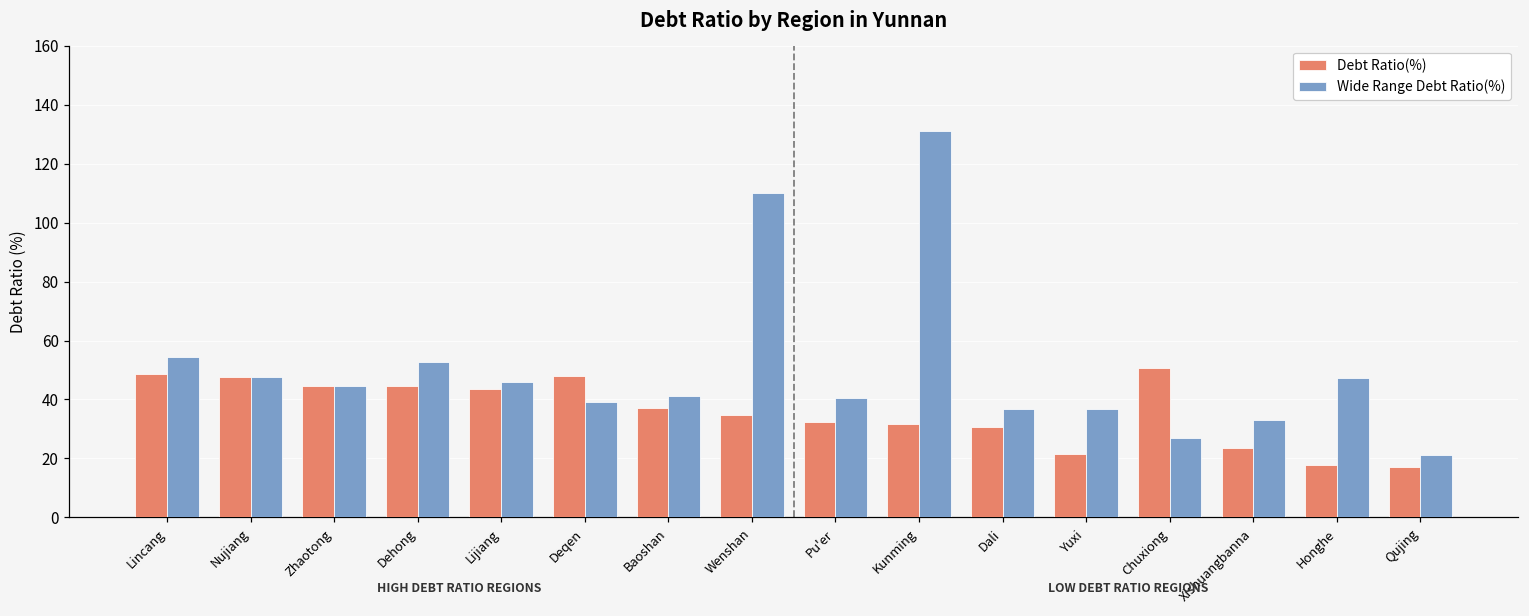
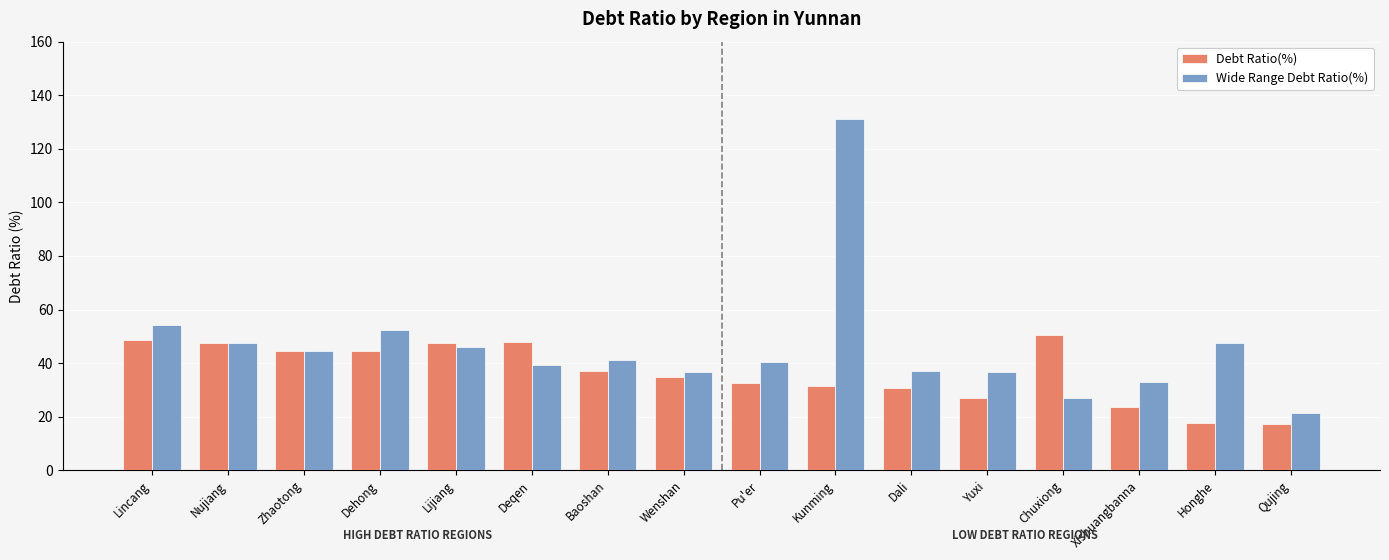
  {
    "Debt Ratio(%)": {
      "Lincang": 49,
      "Nujiang": 48,
      "Zhaotong": 45,
      "Dehong": 45,
-     "Lijiang": 44,
+     "Lijiang": 48,
      "Deqen": 48,
      "Baoshan": 37,
      "Wenshan": 35,
      "Pu'er": 33,
      "Kunming": 32,
      "Dali": 31,
-     "Yuxi": 21,
+     "Yuxi": 27,
      "Chuxiong": 51,
      "Xishuangbanna": 23,
      "Honghe": 18,
      "Qujing": 17
    },
    "Wide Range Debt Ratio(%)": {
      "Lincang": 54,
      "Nujiang": 48,
      "Zhaotong": 45,
      "Dehong": 53,
      "Lijiang": 46,
      "Deqen": 39,
      "Baoshan": 41,
-     "Wenshan": 110,
+     "Wenshan": 37,
      "Pu'er": 40,
      "Kunming": 131,
      "Dali": 37,
      "Yuxi": 37,
      "Chuxiong": 27,
      "Xishuangbanna": 33,
      "Honghe": 47,
      "Qujing": 21
    }
  }
